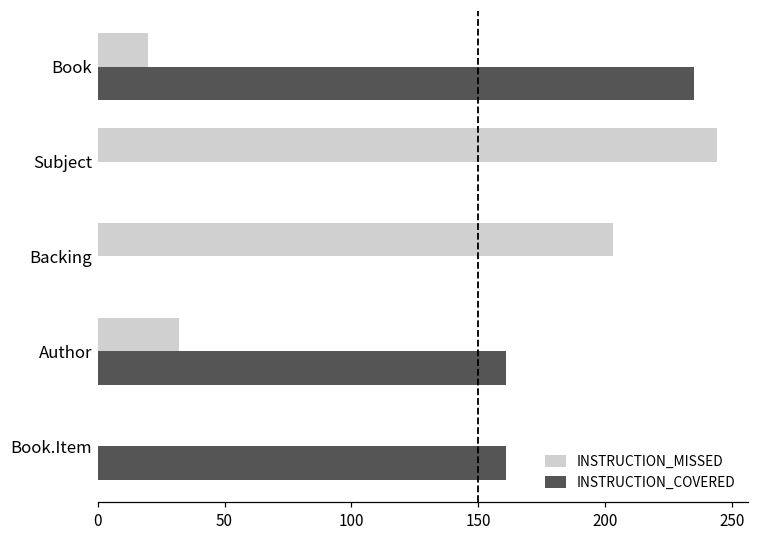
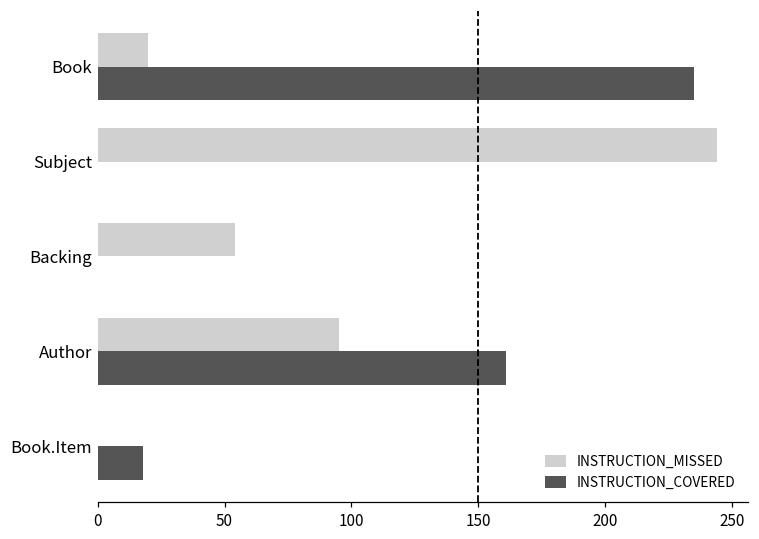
  {
    "INSTRUCTION_MISSED": {
      "Book": 20,
      "Subject": 244,
-     "Backing": 203,
-     "Author": 32,
+     "Backing": 54,
+     "Author": 95,
      "Book.Item": 0
    },
    "INSTRUCTION_COVERED": {
      "Book": 235,
      "Subject": 0,
      "Backing": 0,
      "Author": 161,
-     "Book.Item": 161
+     "Book.Item": 18
    }
  }
